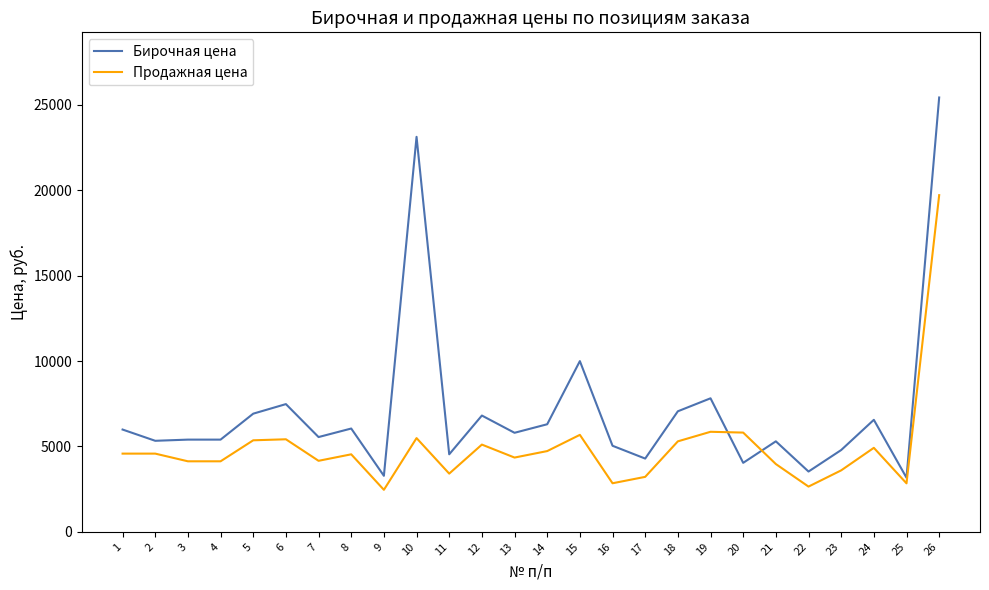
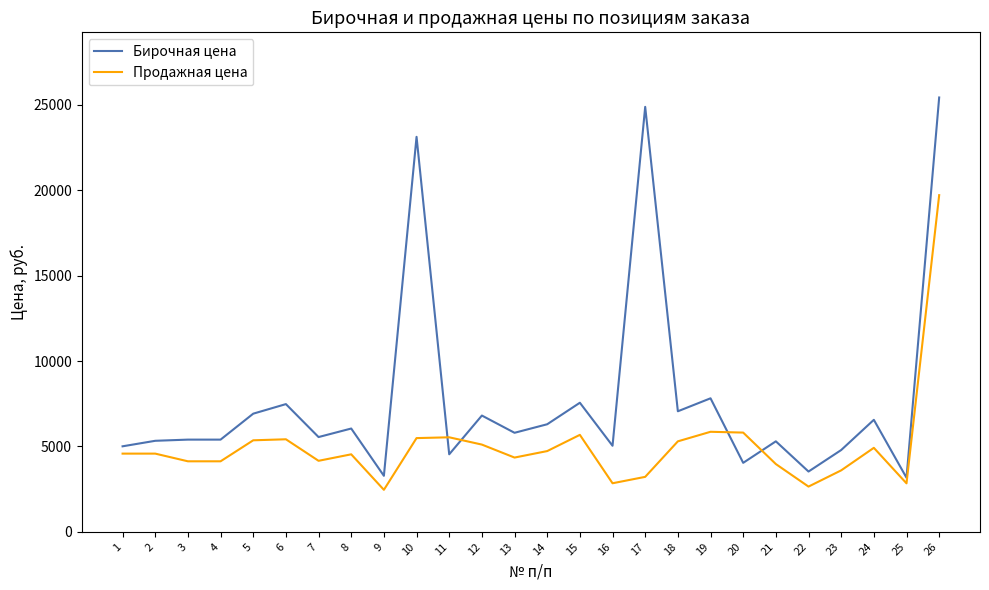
  {
    "Бирочная цена": {
-     "1": 6000,
+     "1": 5000,
      "2": 5300,
      "3": 5400,
      "4": 5400,
      "5": 6900,
      "6": 7500,
      "7": 5600,
      "8": 6100,
      "9": 3300,
      "10": 23100,
      "11": 4500,
      "12": 6800,
      "13": 5800,
      "14": 6300,
-     "15": 10000,
+     "15": 7600,
      "16": 5000,
-     "17": 4300,
+     "17": 24900,
      "18": 7100,
      "19": 7800,
      "20": 4000,
      "21": 5300,
      "22": 3500,
      "23": 4800,
      "24": 6600,
      "25": 3200,
      "26": 25400
    },
    "Продажная цена": {
      "1": 4600,
      "2": 4600,
      "3": 4100,
      "4": 4100,
      "5": 5400,
      "6": 5400,
      "7": 4200,
      "8": 4500,
      "9": 2500,
      "10": 5500,
-     "11": 3400,
+     "11": 5500,
      "12": 5100,
      "13": 4300,
      "14": 4700,
      "15": 5700,
      "16": 2800,
      "17": 3200,
      "18": 5300,
      "19": 5900,
      "20": 5800,
      "21": 4000,
      "22": 2600,
      "23": 3600,
      "24": 4900,
      "25": 2800,
      "26": 19700
    }
  }
